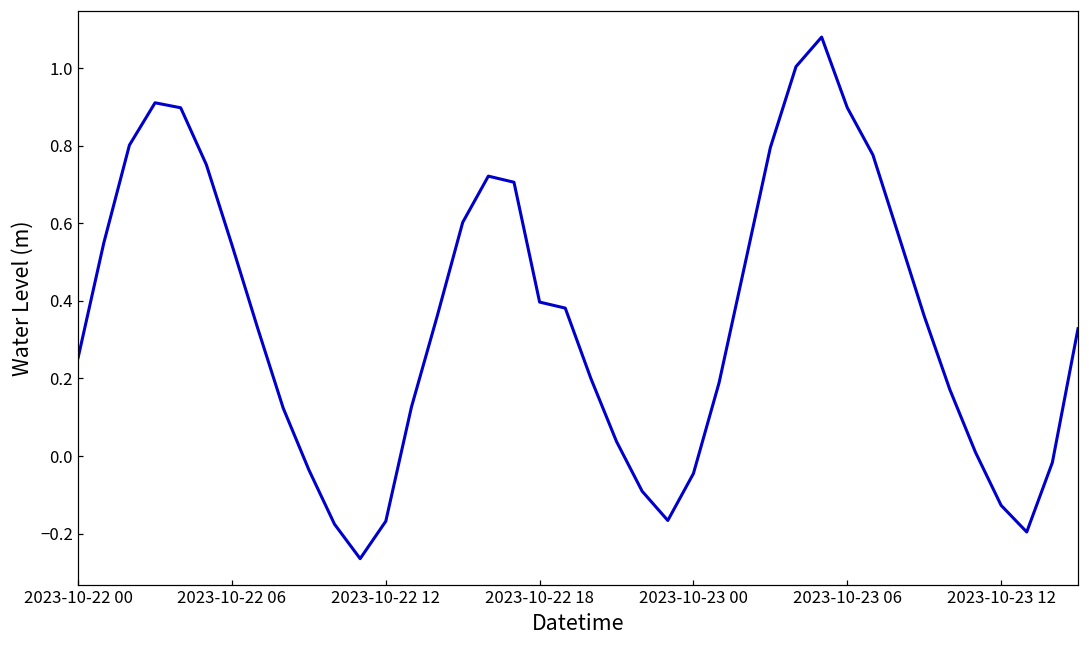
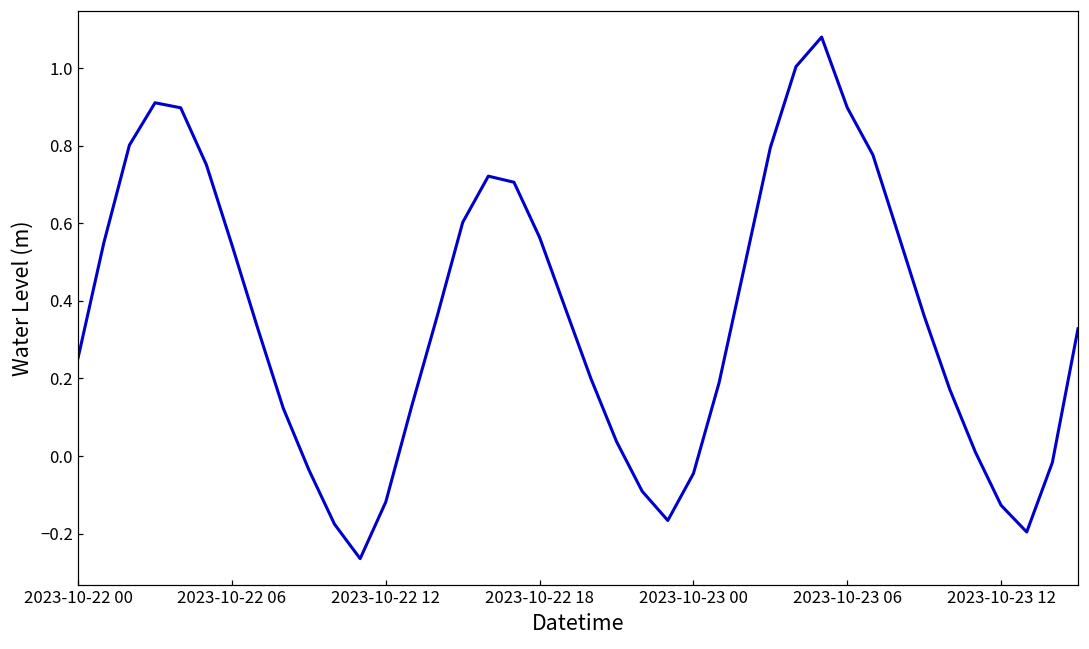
  {
    "2023-10-22 00": 0.25,
    "2023-10-22 06": 0.54,
-   "2023-10-22 12": -0.17,
-   "2023-10-22 18": 0.40,
+   "2023-10-22 12": -0.12,
+   "2023-10-22 18": 0.56,
    "2023-10-23 00": -0.05,
    "2023-10-23 06": 0.90,
    "2023-10-23 12": -0.13
  }
